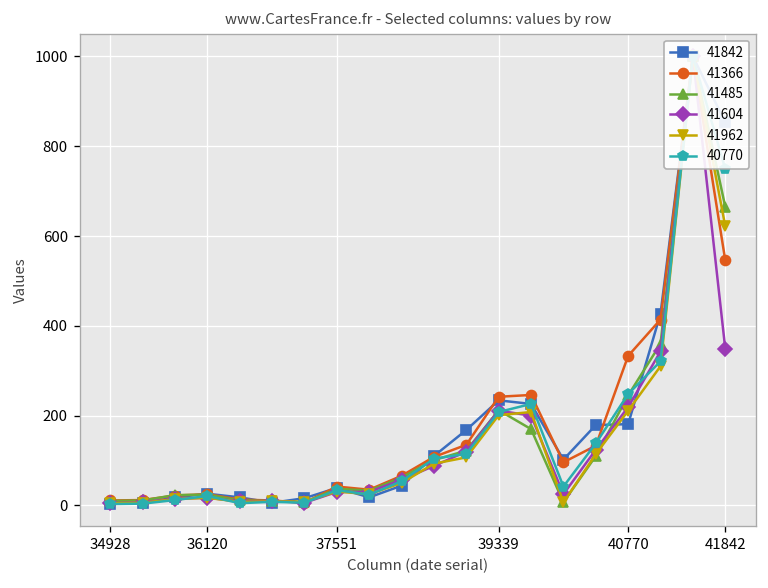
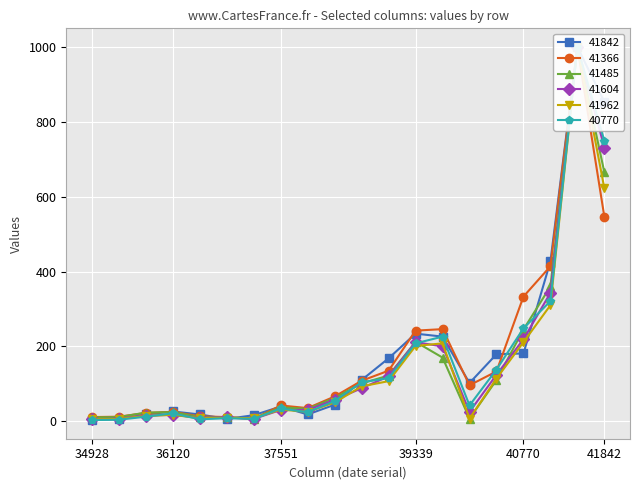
  {
    "41842": {
      "39339": 230,
      "40770": 180
    },
    "41366": {
      "39339": 240,
      "40770": 330,
      "41842": 550
    },
    "41485": {
      "41842": 670
    },
    "41604": {
      "40770": 220,
-     "41842": 350
+     "41842": 730
    },
    "41962": {
      "39339": 200,
      "40770": 210,
      "41842": 620
    },
    "40770": {
      "41842": 750
    }
  }
